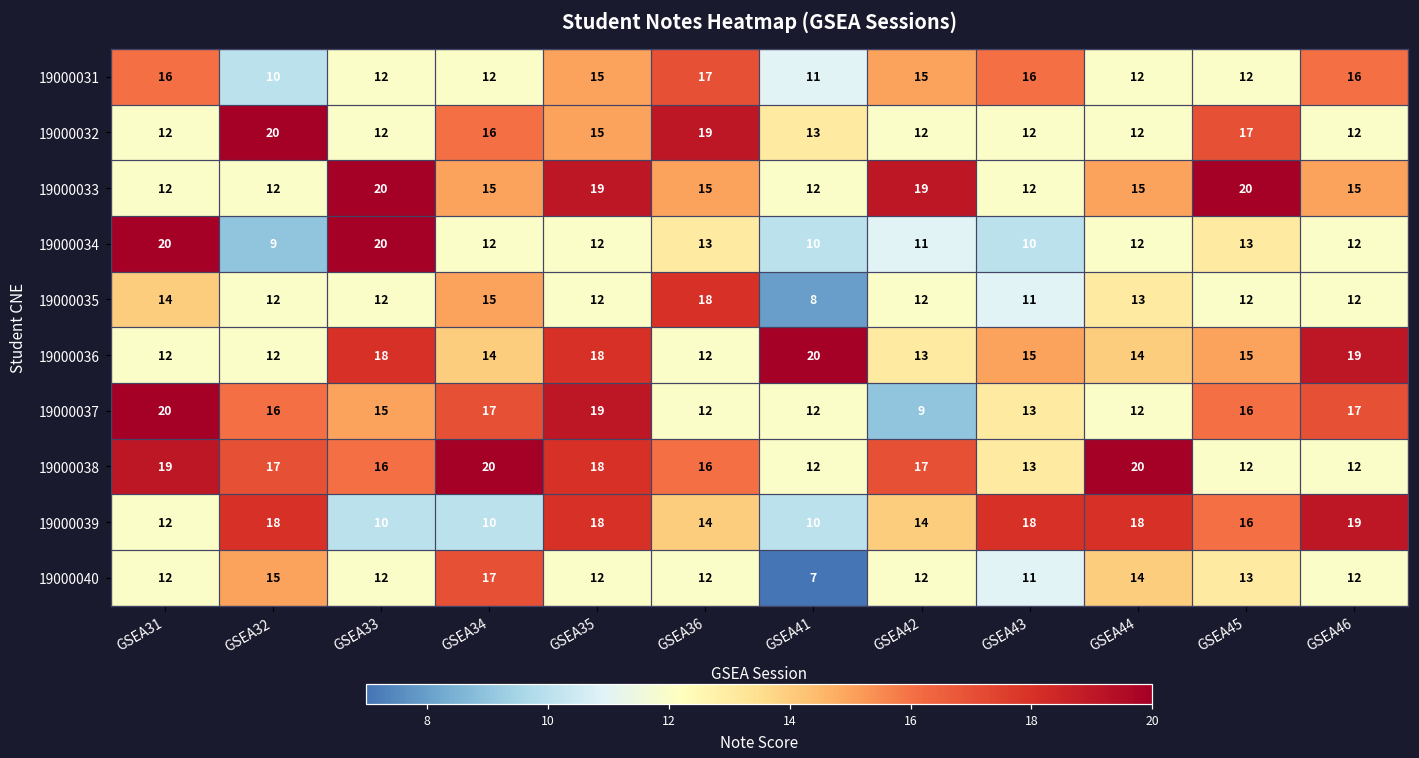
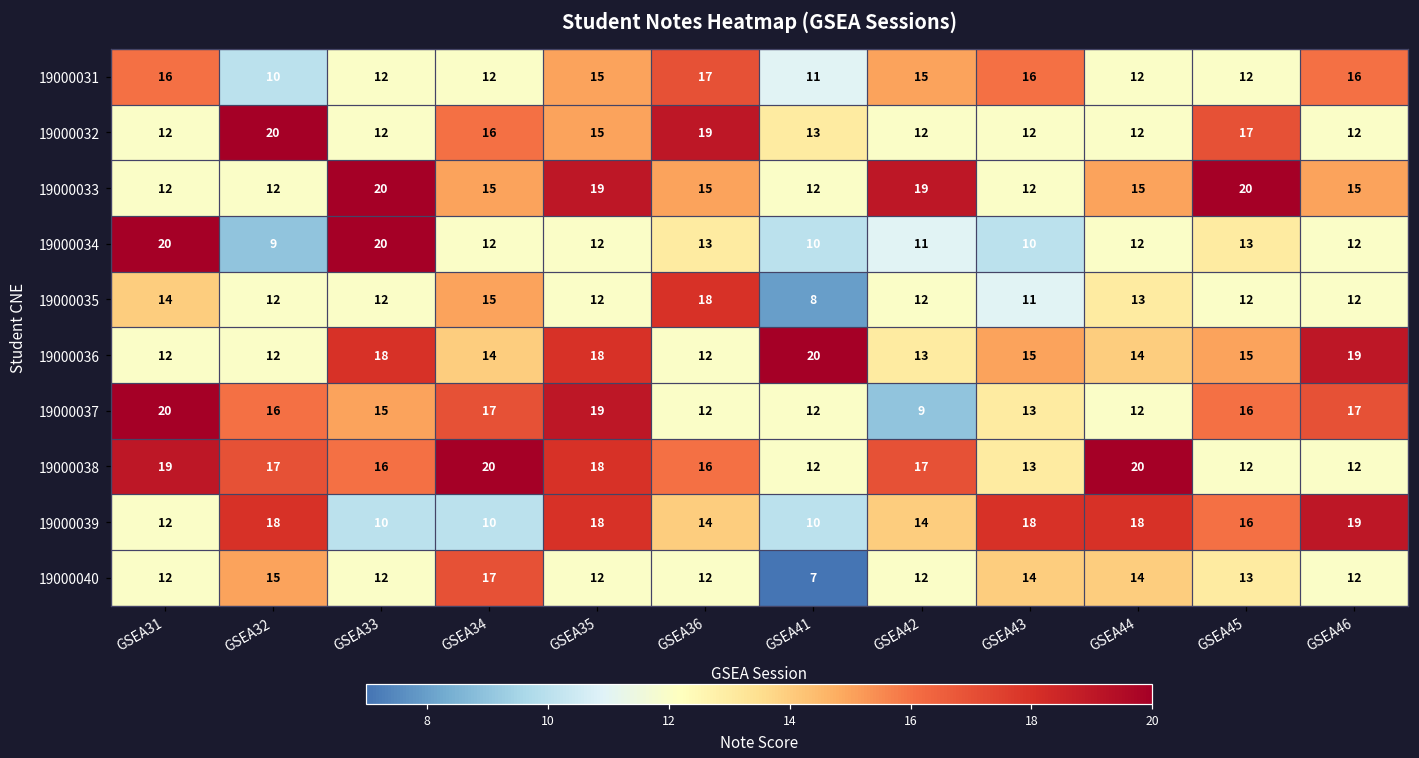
  {
    "19000031": {
      "GSEA31": 16,
      "GSEA32": 10,
      "GSEA33": 12,
      "GSEA34": 12,
      "GSEA35": 15,
      "GSEA36": 17,
      "GSEA41": 11,
      "GSEA42": 15,
      "GSEA43": 16,
      "GSEA44": 12,
      "GSEA45": 12,
      "GSEA46": 16
    },
    "19000032": {
      "GSEA31": 12,
      "GSEA32": 20,
      "GSEA33": 12,
      "GSEA34": 16,
      "GSEA35": 15,
      "GSEA36": 19,
      "GSEA41": 13,
      "GSEA42": 12,
      "GSEA43": 12,
      "GSEA44": 12,
      "GSEA45": 17,
      "GSEA46": 12
    },
    "19000033": {
      "GSEA31": 12,
      "GSEA32": 12,
      "GSEA33": 20,
      "GSEA34": 15,
      "GSEA35": 19,
      "GSEA36": 15,
      "GSEA41": 12,
      "GSEA42": 19,
      "GSEA43": 12,
      "GSEA44": 15,
      "GSEA45": 20,
      "GSEA46": 15
    },
    "19000034": {
      "GSEA31": 20,
      "GSEA32": 9,
      "GSEA33": 20,
      "GSEA34": 12,
      "GSEA35": 12,
      "GSEA36": 13,
      "GSEA41": 10,
      "GSEA42": 11,
      "GSEA43": 10,
      "GSEA44": 12,
      "GSEA45": 13,
      "GSEA46": 12
    },
    "19000035": {
      "GSEA31": 14,
      "GSEA32": 12,
      "GSEA33": 12,
      "GSEA34": 15,
      "GSEA35": 12,
      "GSEA36": 18,
      "GSEA41": 8,
      "GSEA42": 12,
      "GSEA43": 11,
      "GSEA44": 13,
      "GSEA45": 12,
      "GSEA46": 12
    },
    "19000036": {
      "GSEA31": 12,
      "GSEA32": 12,
      "GSEA33": 18,
      "GSEA34": 14,
      "GSEA35": 18,
      "GSEA36": 12,
      "GSEA41": 20,
      "GSEA42": 13,
      "GSEA43": 15,
      "GSEA44": 14,
      "GSEA45": 15,
      "GSEA46": 19
    },
    "19000037": {
      "GSEA31": 20,
      "GSEA32": 16,
      "GSEA33": 15,
      "GSEA34": 17,
      "GSEA35": 19,
      "GSEA36": 12,
      "GSEA41": 12,
      "GSEA42": 9,
      "GSEA43": 13,
      "GSEA44": 12,
      "GSEA45": 16,
      "GSEA46": 17
    },
    "19000038": {
      "GSEA31": 19,
      "GSEA32": 17,
      "GSEA33": 16,
      "GSEA34": 20,
      "GSEA35": 18,
      "GSEA36": 16,
      "GSEA41": 12,
      "GSEA42": 17,
      "GSEA43": 13,
      "GSEA44": 20,
      "GSEA45": 12,
      "GSEA46": 12
    },
    "19000039": {
      "GSEA31": 12,
      "GSEA32": 18,
      "GSEA33": 10,
      "GSEA34": 10,
      "GSEA35": 18,
      "GSEA36": 14,
      "GSEA41": 10,
      "GSEA42": 14,
      "GSEA43": 18,
      "GSEA44": 18,
      "GSEA45": 16,
      "GSEA46": 19
    },
    "19000040": {
      "GSEA31": 12,
      "GSEA32": 15,
      "GSEA33": 12,
      "GSEA34": 17,
      "GSEA35": 12,
      "GSEA36": 12,
      "GSEA41": 7,
      "GSEA42": 12,
-     "GSEA43": 11,
+     "GSEA43": 14,
      "GSEA44": 14,
      "GSEA45": 13,
      "GSEA46": 12
    }
  }
